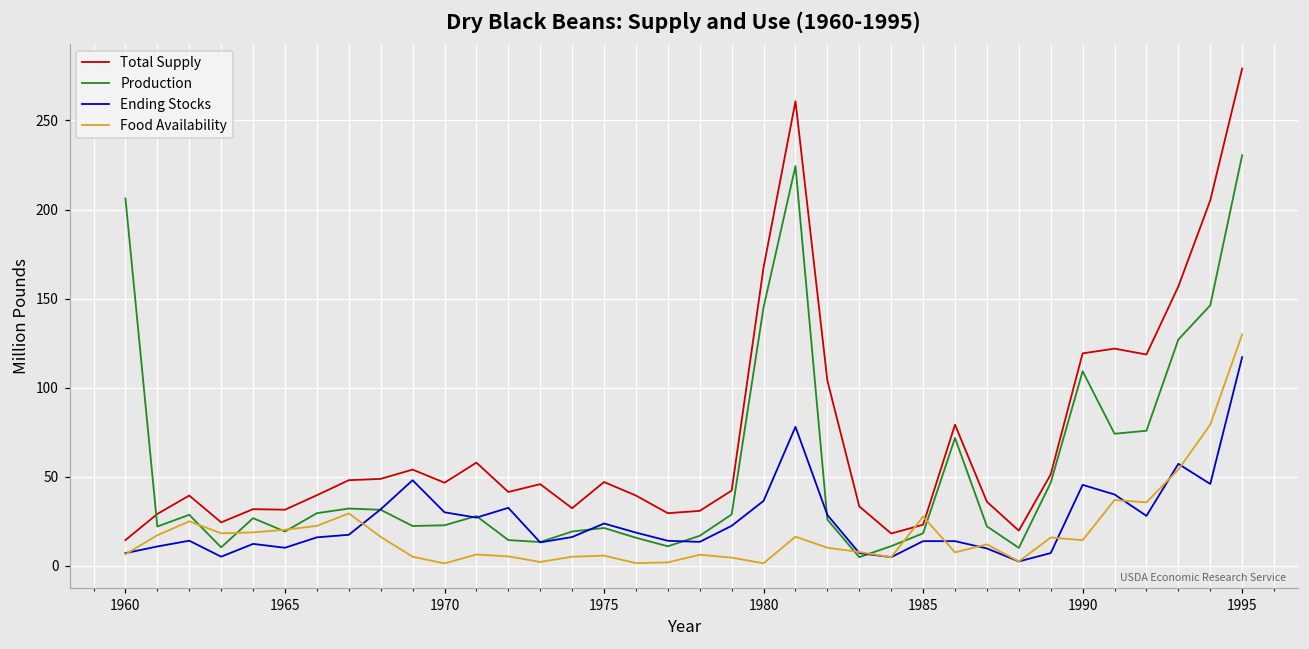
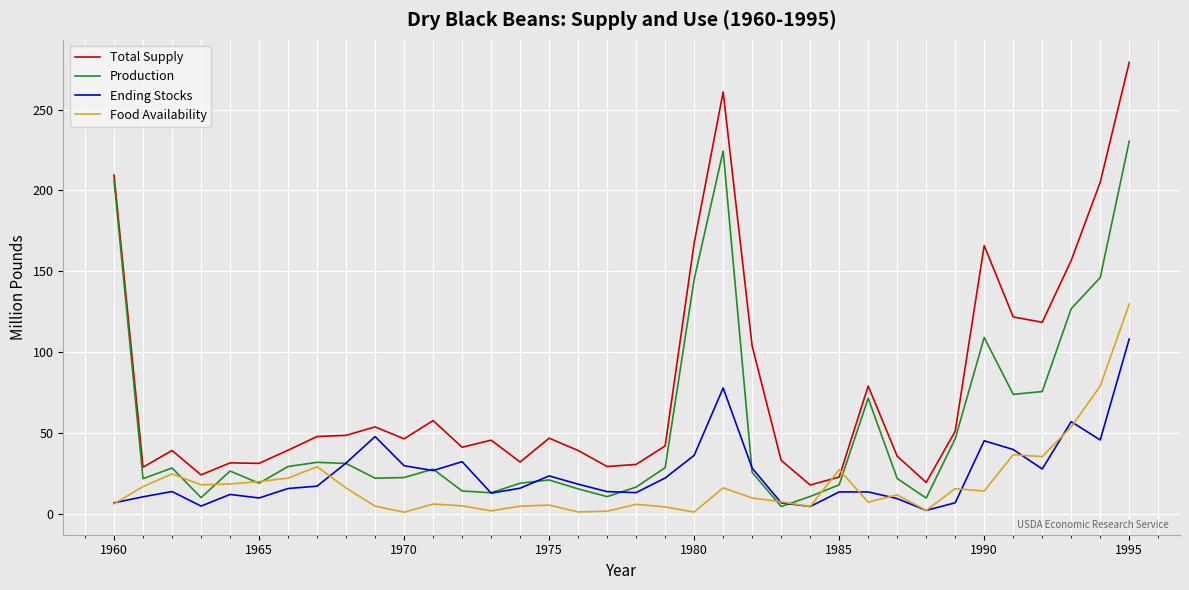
  {
    "Total Supply": {
-     "1960": 14,
+     "1960": 210,
      "1965": 31,
      "1970": 47,
      "1975": 47,
      "1980": 168,
      "1985": 23,
-     "1990": 119,
+     "1990": 166,
      "1995": 279
    },
    "Production": {
      "1960": 206,
      "1970": 23,
      "1975": 21,
      "1980": 145,
      "1985": 18,
      "1990": 109,
      "1995": 231
    },
    "Ending Stocks": {
      "1965": 10,
      "1970": 30,
      "1975": 24,
      "1980": 36,
      "1985": 14,
      "1990": 45,
-     "1995": 117
+     "1995": 108
    },
    "Food Availability": {
      "1970": 1,
      "1975": 6,
      "1980": 1,
      "1985": 28,
      "1990": 14,
      "1995": 130
    }
  }
